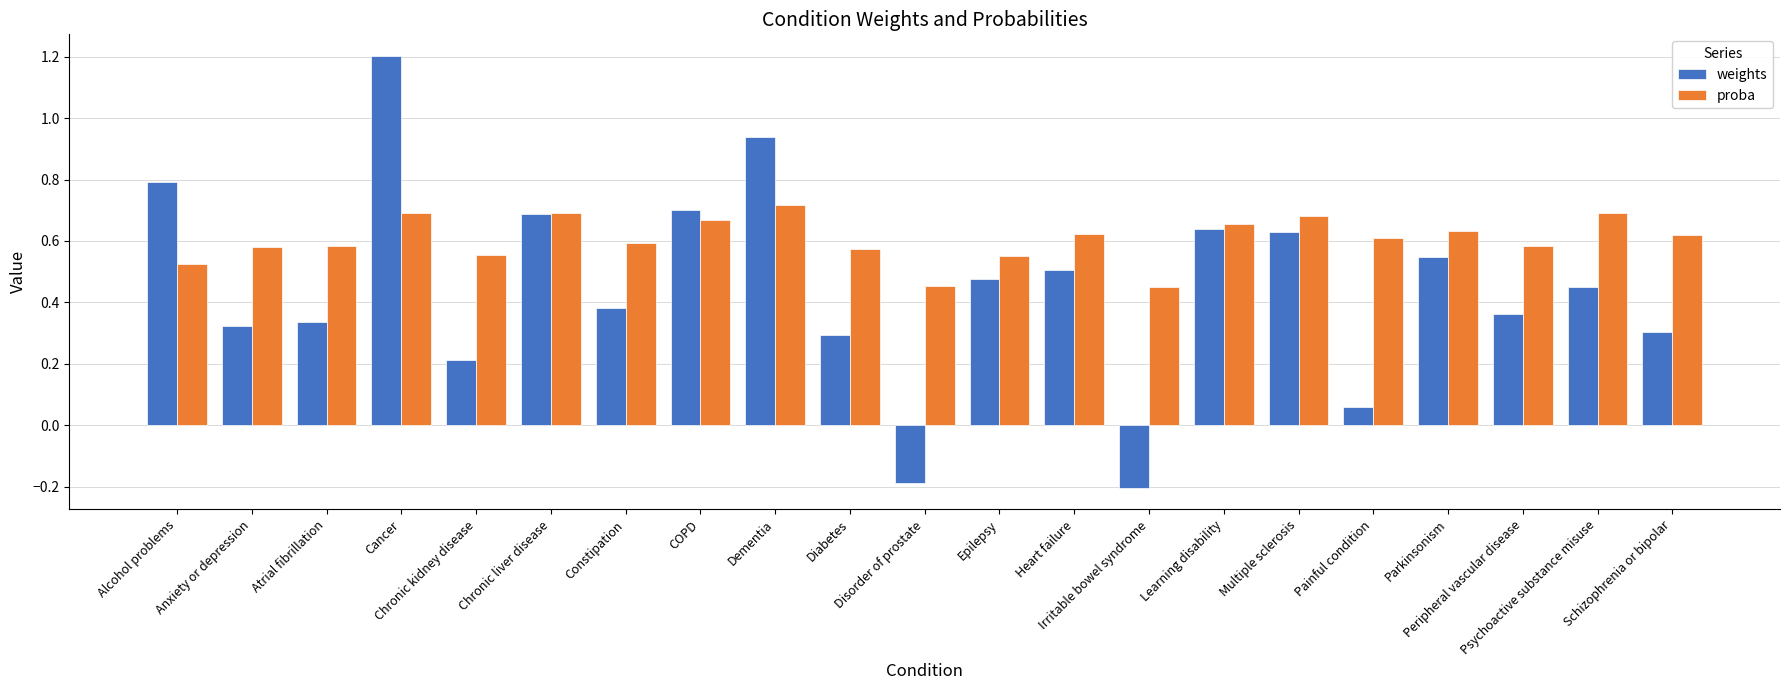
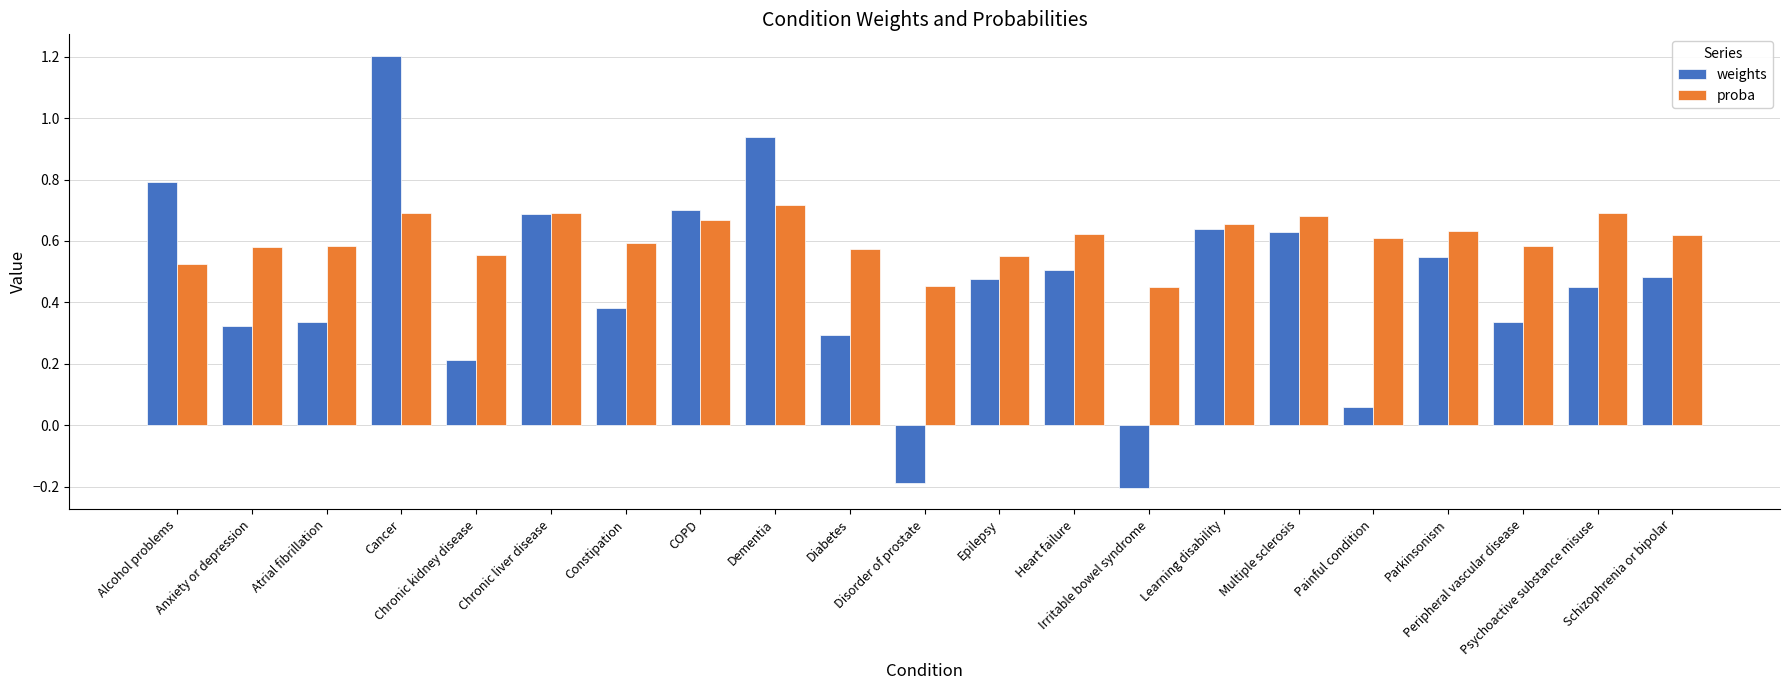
  {
    "weights": {
      "Alcohol problems": 0.79,
      "Anxiety or depression": 0.32,
      "Atrial fibrillation": 0.33,
      "Cancer": 1.20,
      "Chronic kidney disease": 0.21,
      "Chronic liver disease": 0.69,
      "Constipation": 0.38,
      "COPD": 0.70,
      "Dementia": 0.94,
      "Diabetes": 0.29,
      "Disorder of prostate": -0.19,
      "Epilepsy": 0.48,
      "Heart failure": 0.51,
      "Irritable bowel syndrome": -0.20,
      "Learning disability": 0.64,
      "Multiple sclerosis": 0.63,
      "Painful condition": 0.06,
      "Parkinsonism": 0.55,
-     "Peripheral vascular disease": 0.36,
+     "Peripheral vascular disease": 0.33,
      "Psychoactive substance misuse": 0.45,
-     "Schizophrenia or bipolar": 0.30
+     "Schizophrenia or bipolar": 0.48
    },
    "proba": {
      "Alcohol problems": 0.53,
      "Anxiety or depression": 0.58,
      "Atrial fibrillation": 0.58,
      "Cancer": 0.69,
      "Chronic kidney disease": 0.55,
      "Chronic liver disease": 0.69,
      "Constipation": 0.59,
      "COPD": 0.67,
      "Dementia": 0.72,
      "Diabetes": 0.57,
      "Disorder of prostate": 0.45,
      "Epilepsy": 0.55,
      "Heart failure": 0.62,
      "Irritable bowel syndrome": 0.45,
      "Learning disability": 0.65,
      "Multiple sclerosis": 0.68,
      "Painful condition": 0.61,
      "Parkinsonism": 0.63,
      "Peripheral vascular disease": 0.58,
      "Psychoactive substance misuse": 0.69,
      "Schizophrenia or bipolar": 0.62
    }
  }
